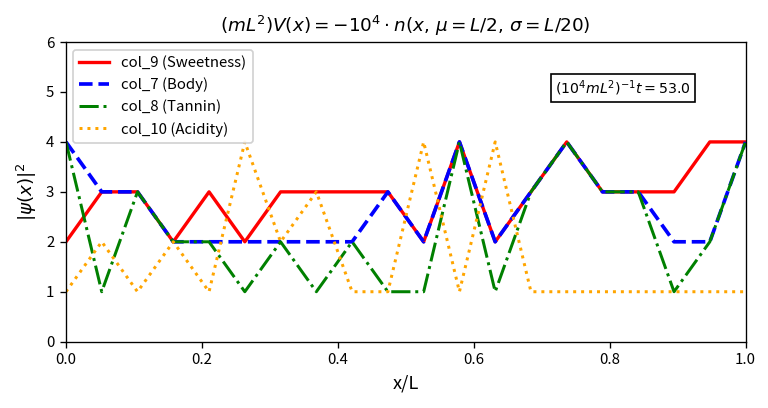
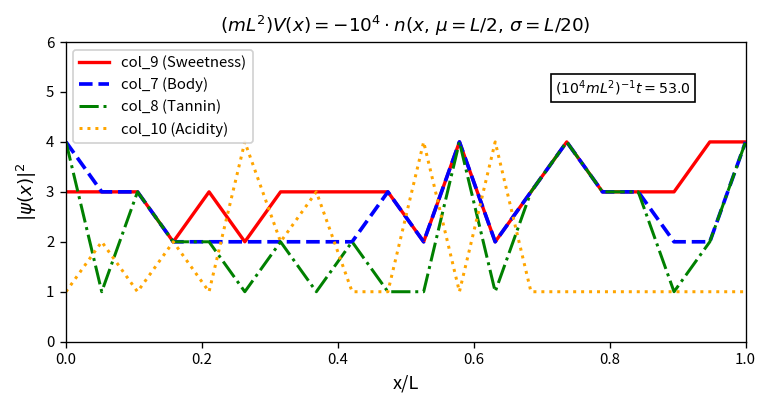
  {
    "col_9 (Sweetness)": {
-     "0.0": 2
+     "0.0": 3
    },
    "col_10 (Acidity)": {
      "0.0": 1,
      "1.0": 1
    }
  }
